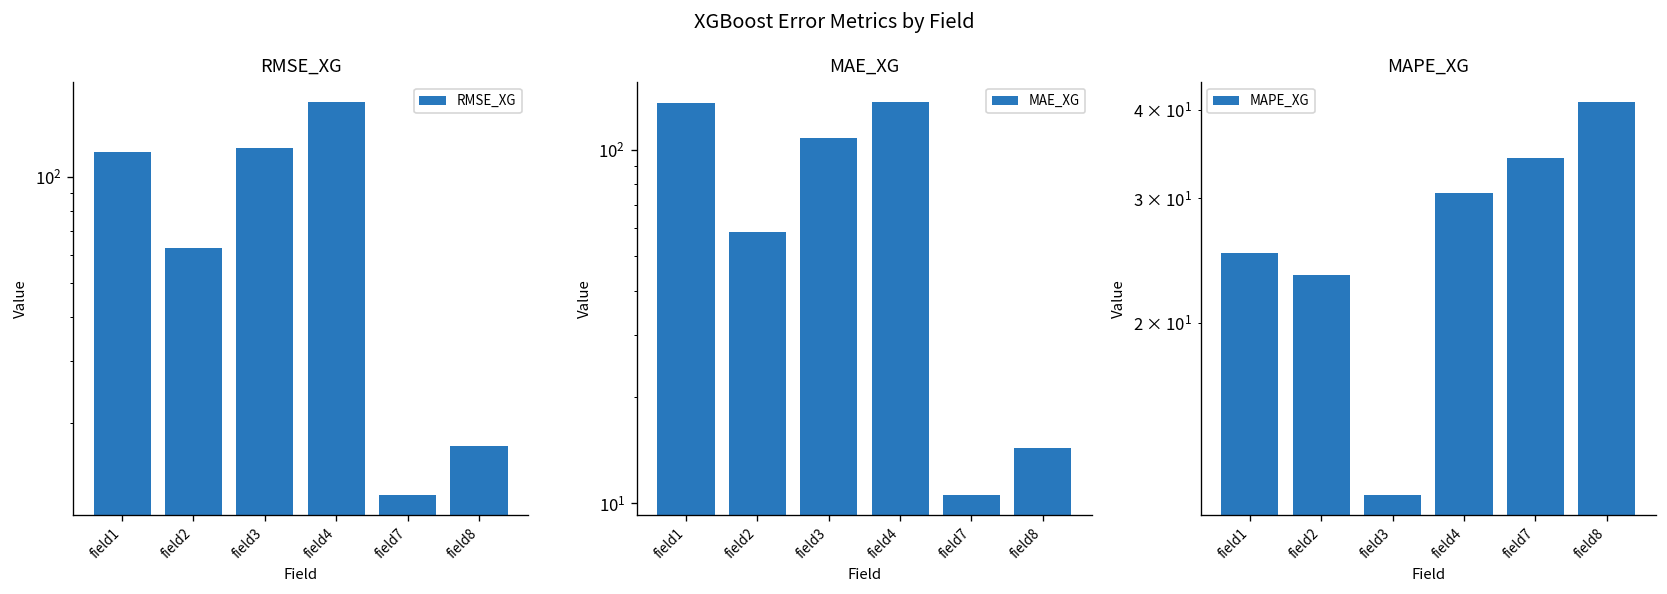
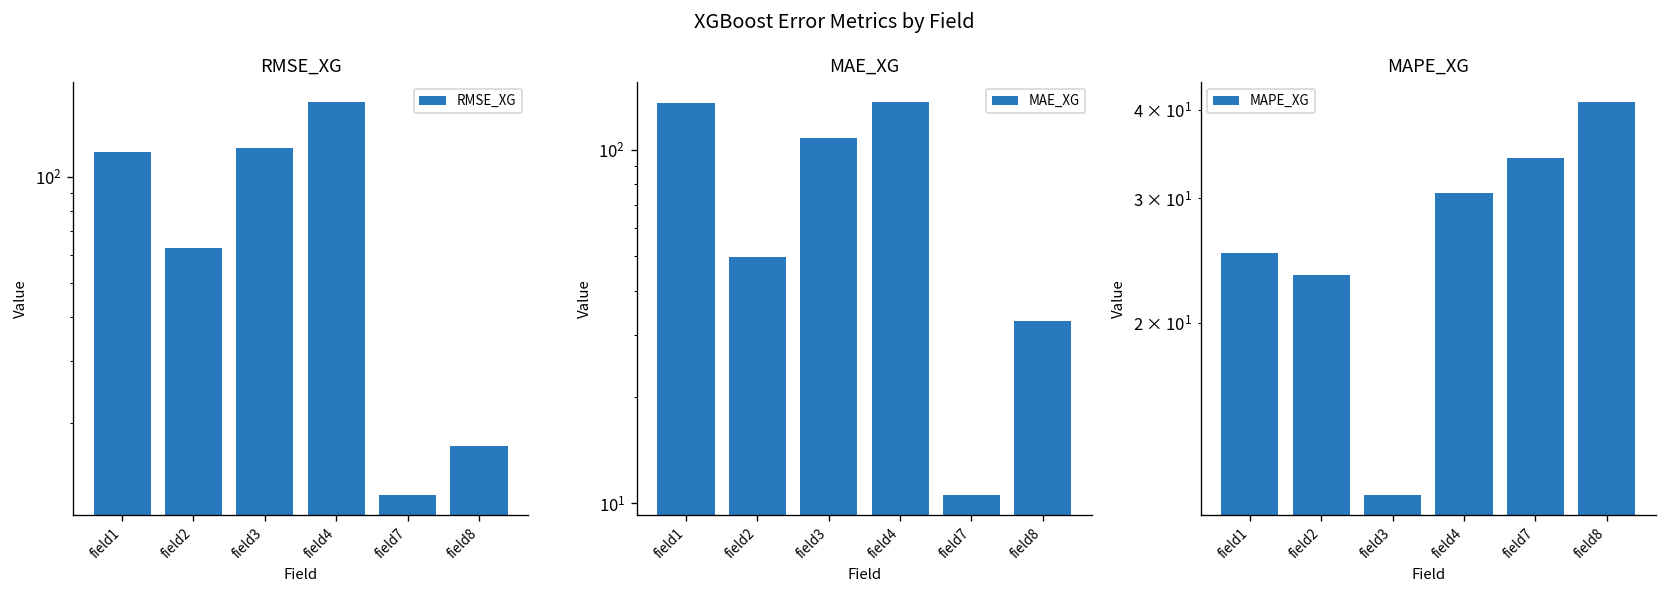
  {
    "MAE_XG": {
      "field1": 140,
-     "field2": 59,
+     "field2": 50,
      "field3": 108,
      "field4": 140,
      "field7": 10.6,
-     "field8": 14
+     "field8": 33
    }
  }
